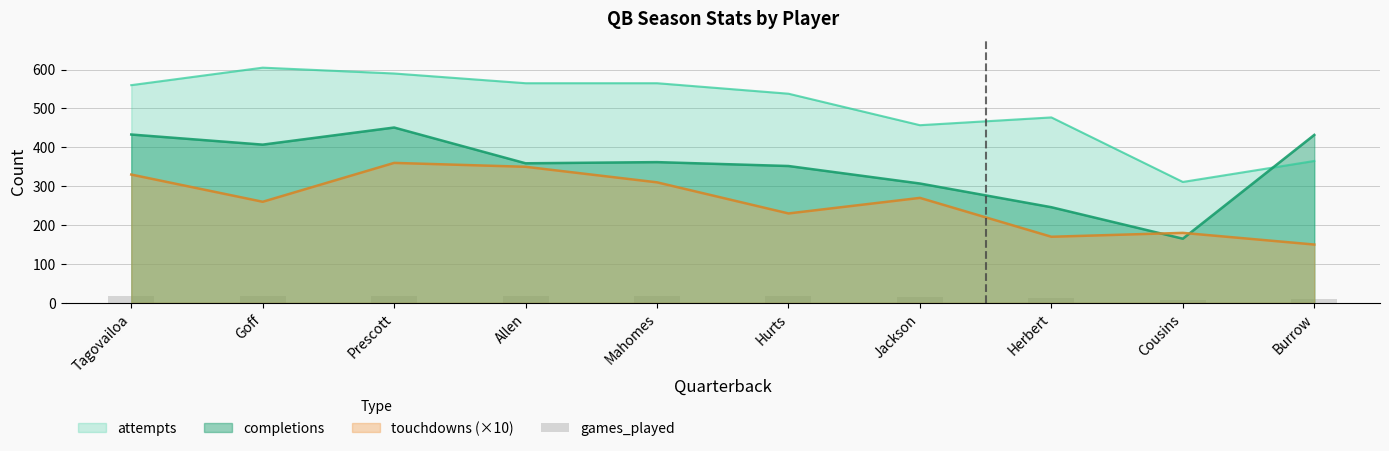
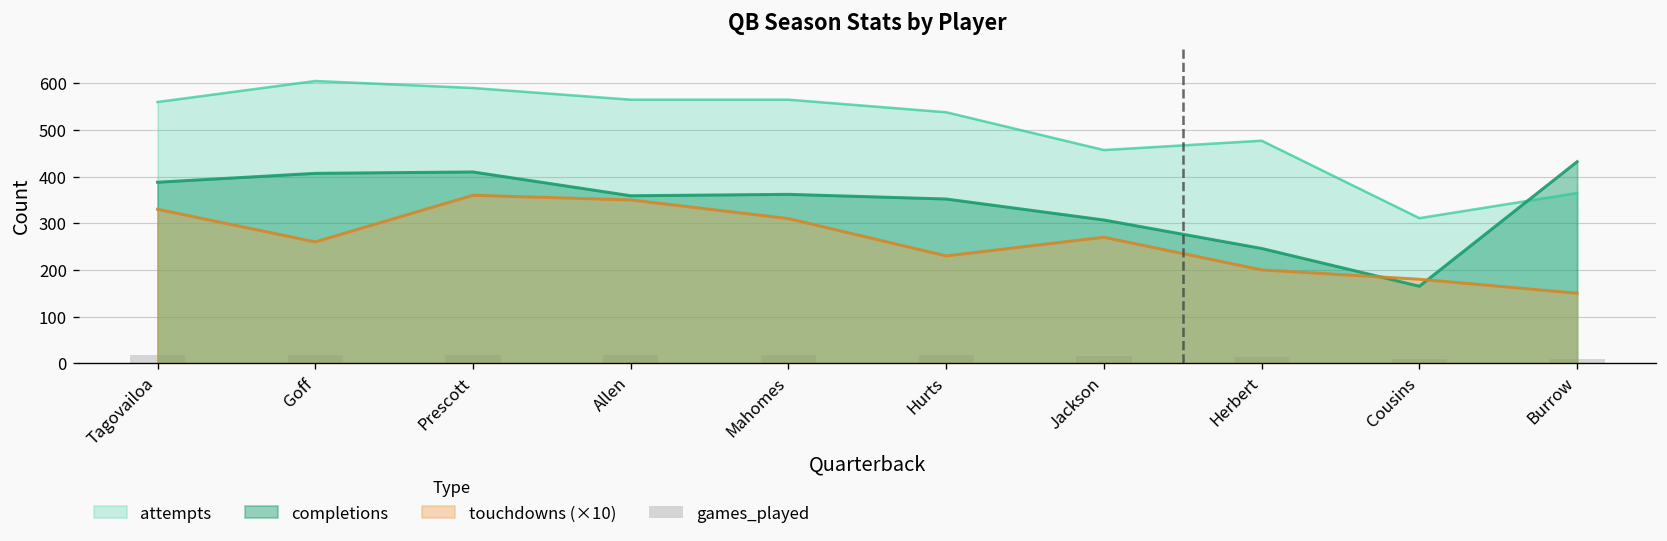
  {
    "completions": {
-     "Tagovailoa": 430,
+     "Tagovailoa": 390,
      "Goff": 410,
-     "Prescott": 450,
+     "Prescott": 410,
      "Allen": 360,
      "Mahomes": 360,
      "Hurts": 350,
      "Jackson": 310,
      "Herbert": 250,
      "Cousins": 170,
      "Burrow": 430
    },
    "touchdowns (×10)": {
      "Tagovailoa": 330,
      "Goff": 260,
      "Prescott": 360,
      "Allen": 350,
      "Mahomes": 310,
      "Hurts": 230,
      "Jackson": 270,
-     "Herbert": 170,
+     "Herbert": 200,
      "Cousins": 180,
      "Burrow": 150
    }
  }
